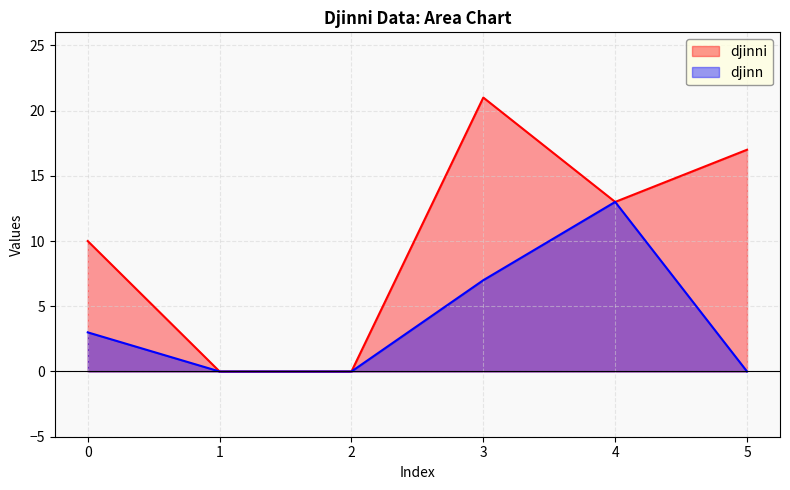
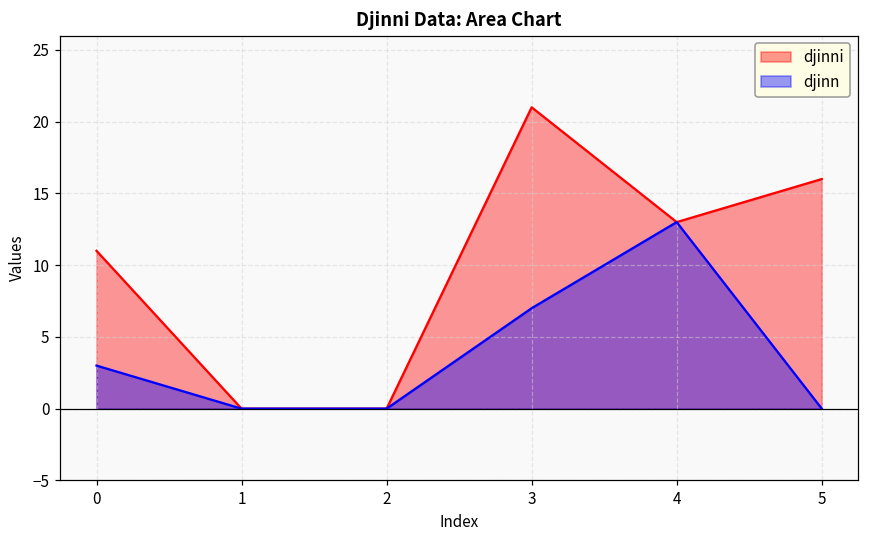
  {
    "djinni": {
-     "0": 10,
+     "0": 11,
      "3": 21,
-     "5": 17
+     "5": 16
    },
    "djinn": {
      "0": 3,
      "3": 7,
      "5": 0
    }
  }
